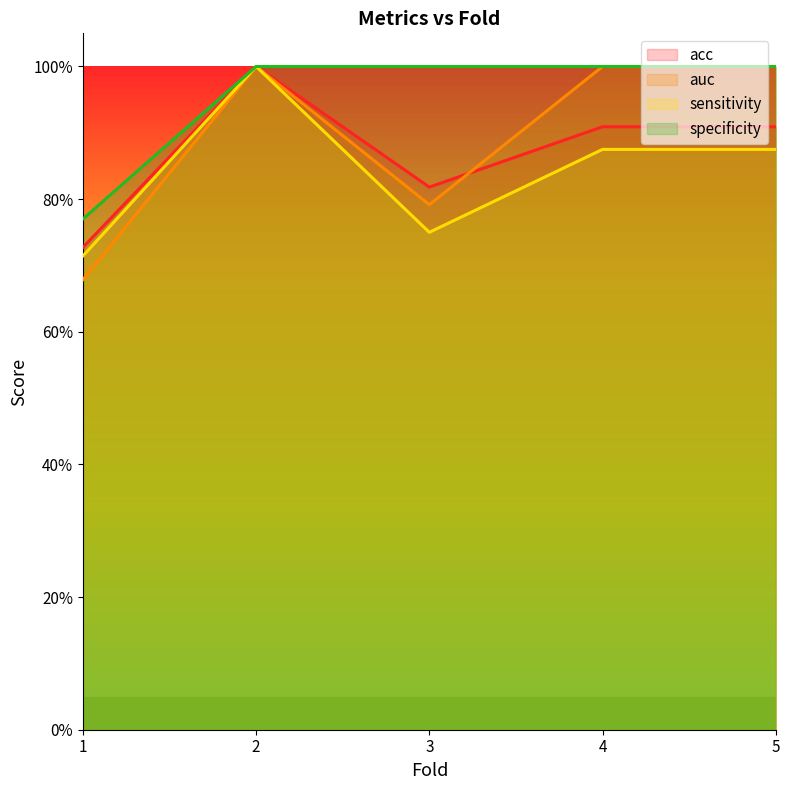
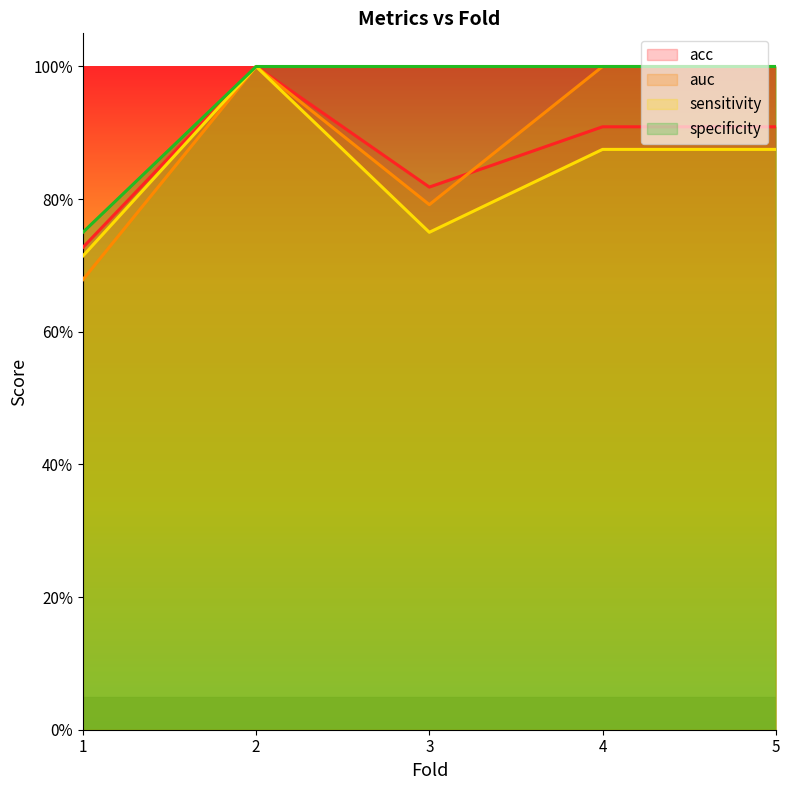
  {
    "specificity": {
-     "1": "77%",
+     "1": "75%",
      "3": "100%"
    }
  }
